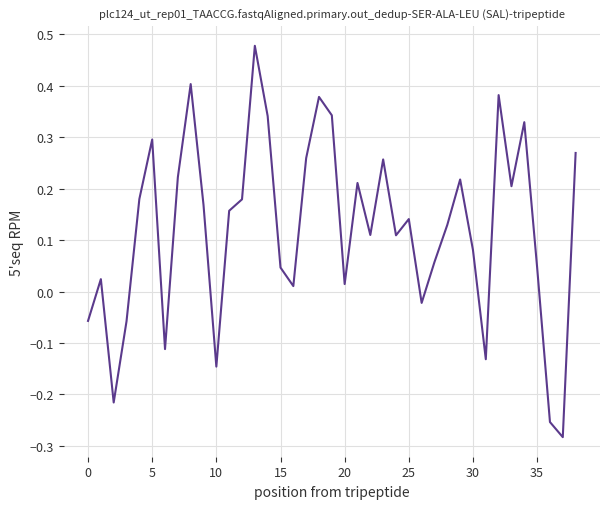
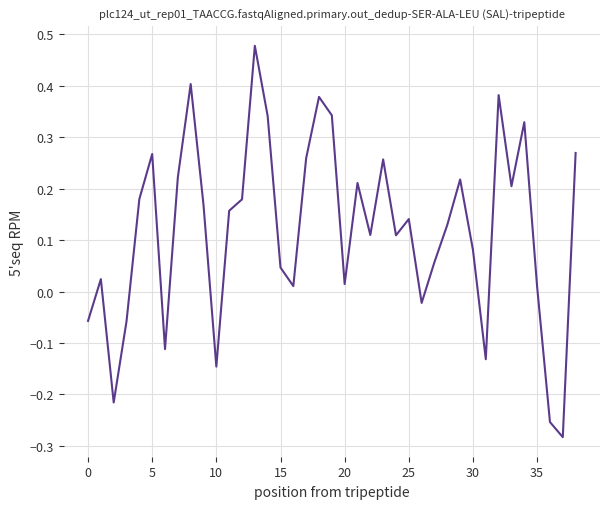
  {
    "0": -0.06,
-   "5": 0.30,
+   "5": 0.27,
    "10": -0.15,
    "15": 0.05,
    "20": 0.01,
    "25": 0.14,
    "30": 0.08,
-   "35": 0.05
+   "35": 0.01
  }
